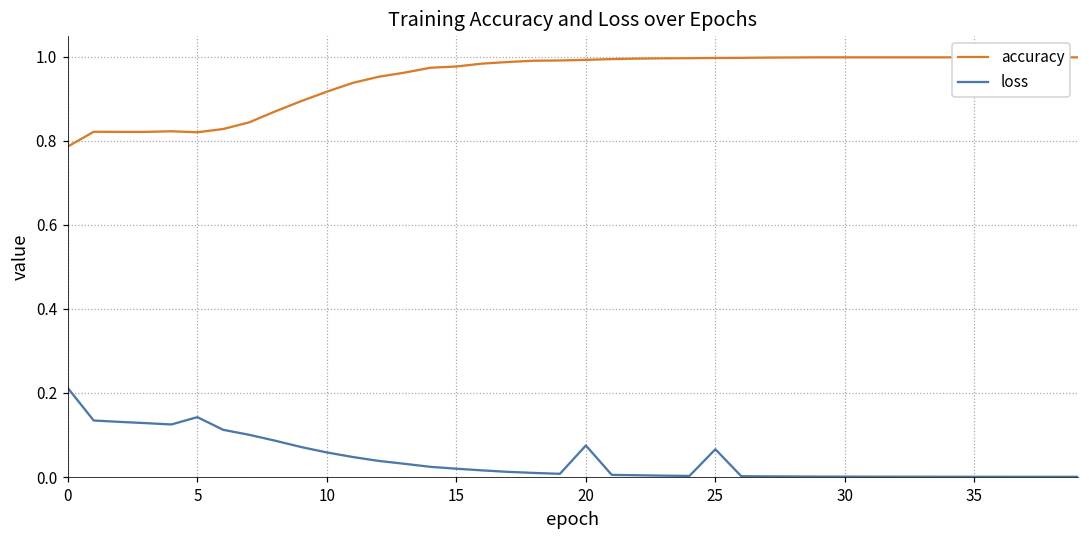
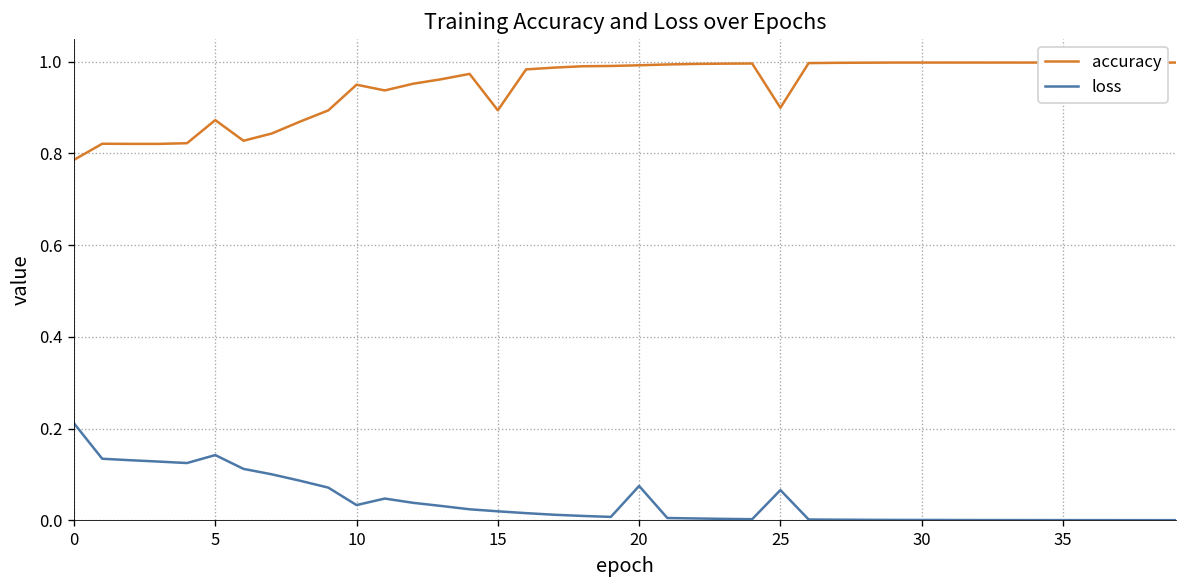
  {
    "accuracy": {
      "0": 0.79,
-     "5": 0.82,
-     "10": 0.92,
-     "15": 0.98,
+     "5": 0.87,
+     "10": 0.95,
+     "15": 0.89,
      "20": 0.99,
-     "25": 1.00,
+     "25": 0.90,
      "30": 1.00
    },
    "loss": {
      "0": 0.21,
      "5": 0.14,
-     "10": 0.06,
+     "10": 0.03,
      "15": 0.02,
      "20": 0.08,
      "25": 0.07,
      "30": 0.00,
      "35": 0.00
    }
  }
